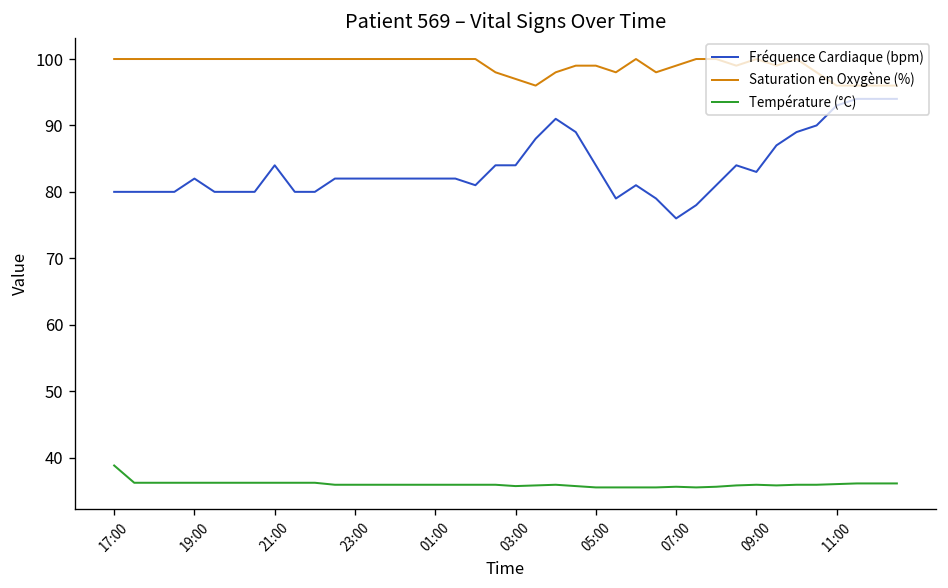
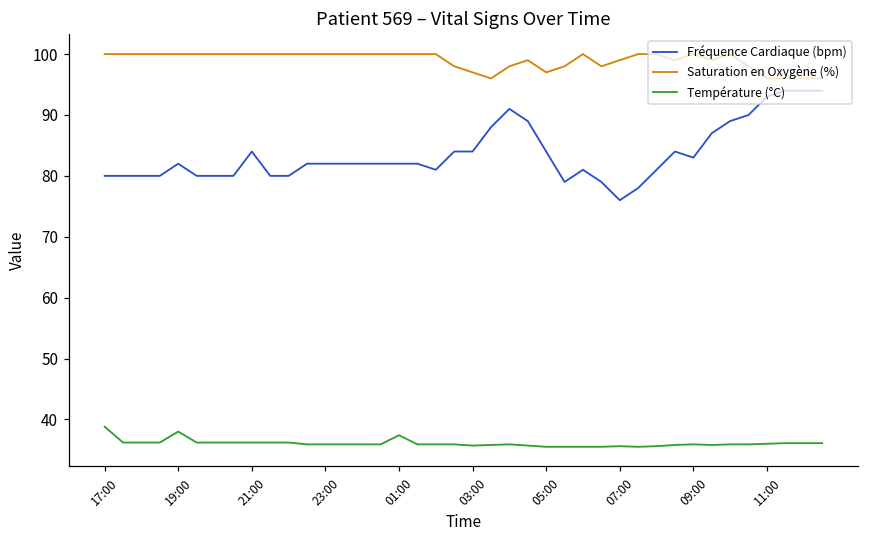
  {
    "Fréquence Cardiaque (bpm)": {
      "17:00": 80,
      "19:00": 82,
      "21:00": 84,
      "23:00": 82,
      "01:00": 82,
      "03:00": 84,
      "05:00": 84,
      "07:00": 76,
      "09:00": 83
    },
    "Saturation en Oxygène (%)": {
      "17:00": 100,
      "19:00": 100,
      "21:00": 100,
      "23:00": 100,
      "01:00": 100,
      "03:00": 97,
-     "05:00": 99,
+     "05:00": 97,
      "07:00": 99
    },
    "Température (°C)": {
      "17:00": 39,
-     "19:00": 36,
+     "19:00": 38,
      "21:00": 36,
      "23:00": 36,
-     "01:00": 36,
+     "01:00": 37,
      "03:00": 36,
      "05:00": 36,
      "07:00": 36,
      "09:00": 36,
      "11:00": 36
    }
  }
